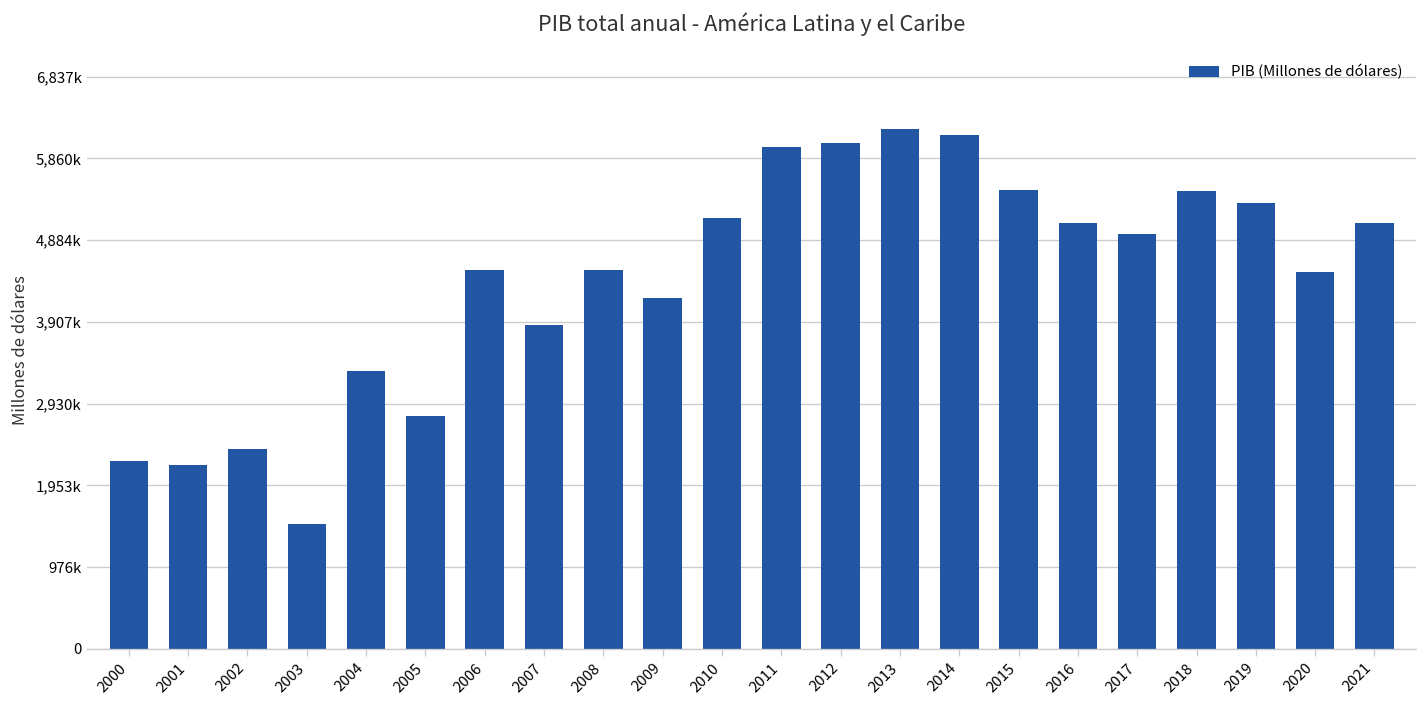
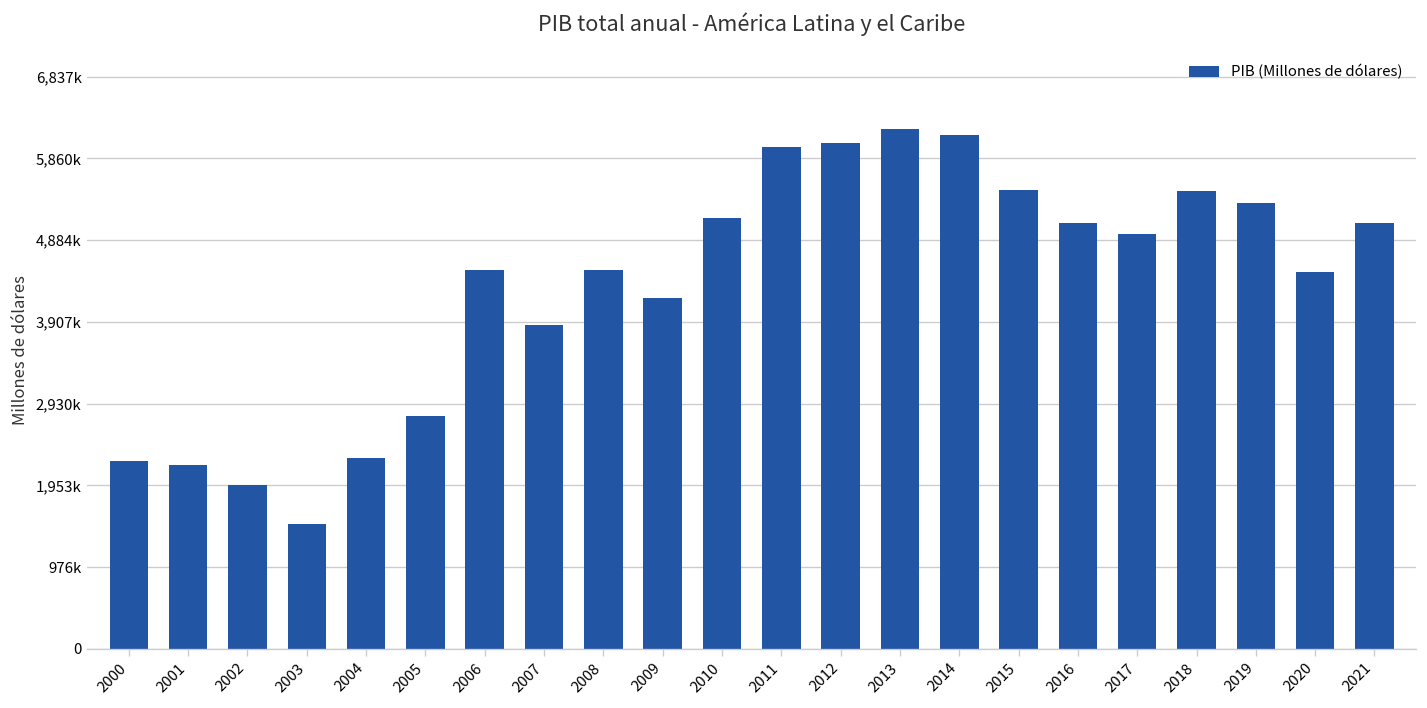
  {
    "2000": "2,200,000",
    "2001": "2,200,000",
-   "2002": "2,400,000",
+   "2002": "2,000,000",
    "2003": "1,500,000",
-   "2004": "3,300,000",
+   "2004": "2,300,000",
    "2005": "2,800,000",
    "2006": "4,500,000",
    "2007": "3,900,000",
    "2008": "4,500,000",
    "2009": "4,200,000",
    "2010": "5,100,000",
    "2011": "6,000,000",
    "2012": "6,000,000",
    "2013": "6,200,000",
    "2014": "6,100,000",
    "2015": "5,500,000",
    "2016": "5,100,000",
    "2017": "5,000,000",
    "2018": "5,500,000",
    "2019": "5,300,000",
    "2020": "4,500,000",
    "2021": "5,100,000"
  }
